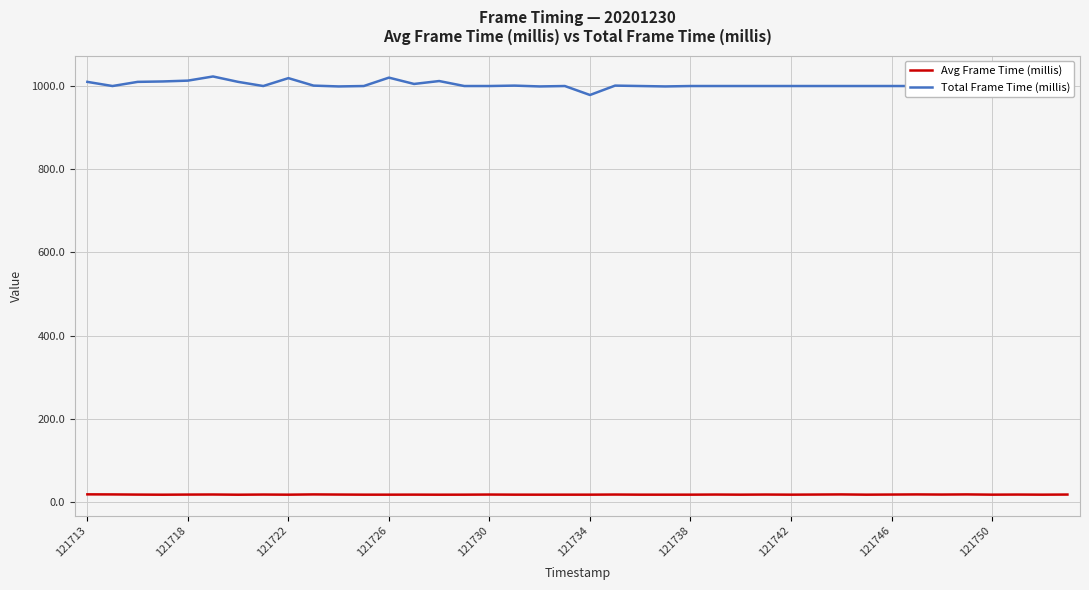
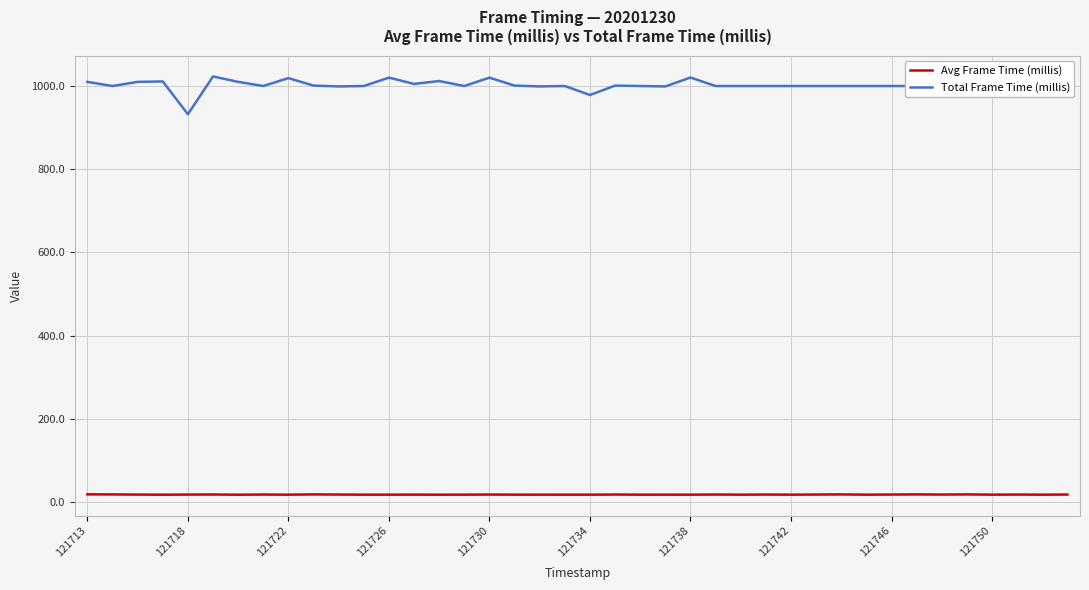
  {
    "Avg Frame Time (millis)": {
      "121713": 20,
      "121718": 20,
      "121722": 20,
      "121726": 20,
      "121730": 20,
      "121734": 20,
      "121738": 20,
      "121742": 20,
      "121746": 20,
      "121750": 20
    },
    "Total Frame Time (millis)": {
      "121713": 1010,
-     "121718": 1010,
+     "121718": 930,
      "121722": 1020,
      "121726": 1020,
-     "121730": 1000,
+     "121730": 1020,
      "121734": 980,
-     "121738": 1000,
+     "121738": 1020,
      "121742": 1000,
      "121746": 1000
    }
  }
